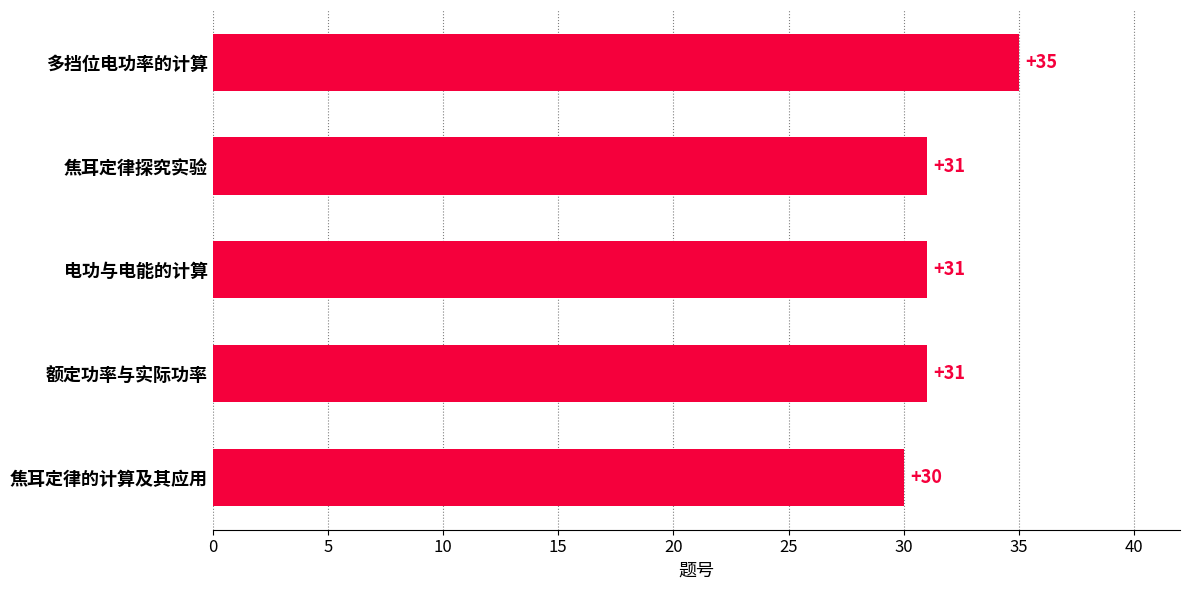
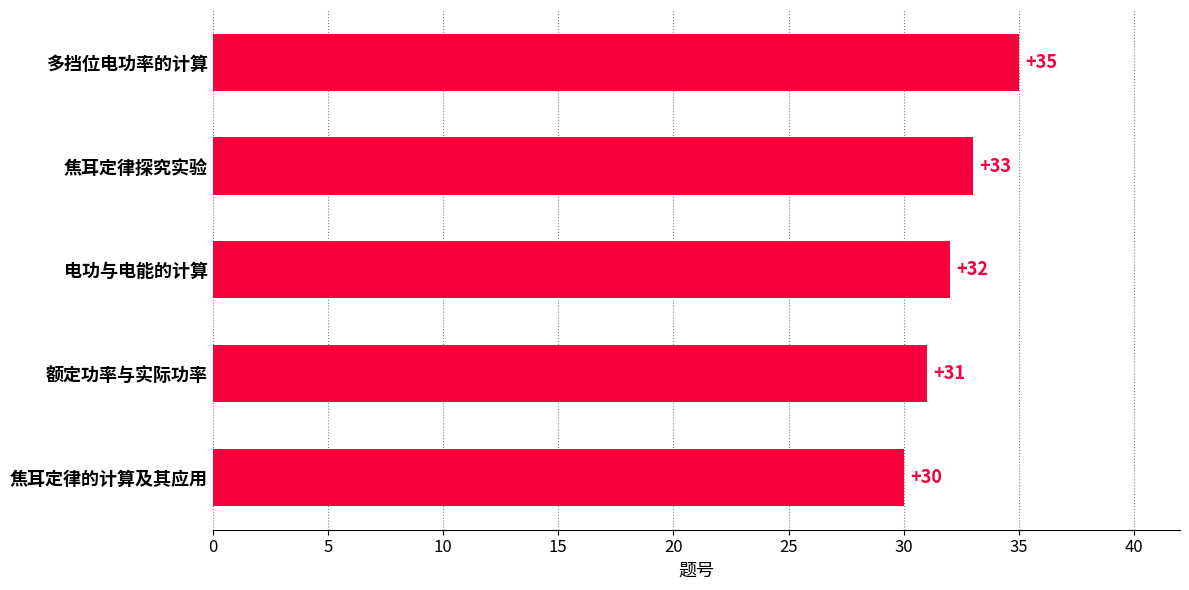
  {
    "多挡位电功率的计算": "+35",
-   "焦耳定律探究实验": "+31",
-   "电功与电能的计算": "+31",
+   "焦耳定律探究实验": "+33",
+   "电功与电能的计算": "+32",
    "额定功率与实际功率": "+31",
    "焦耳定律的计算及其应用": "+30"
  }
